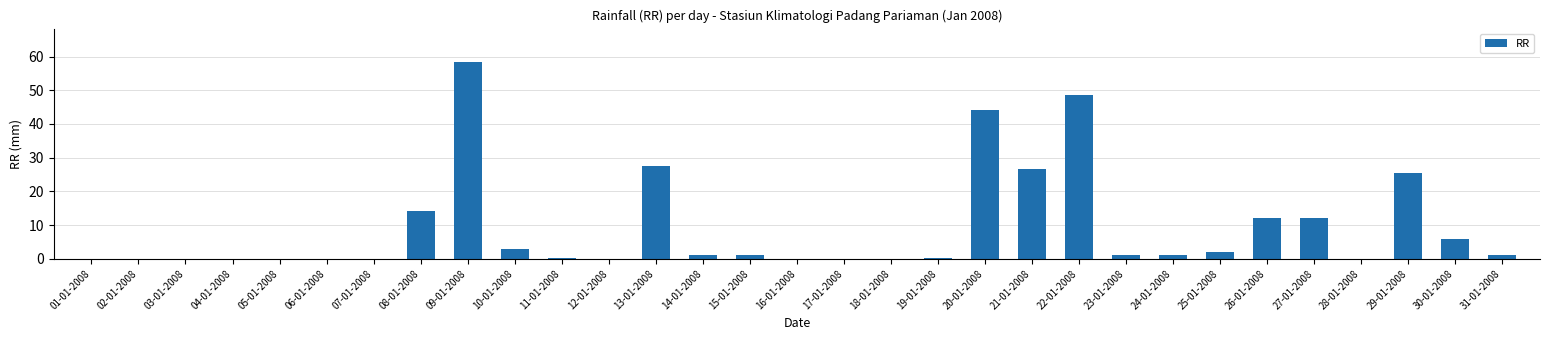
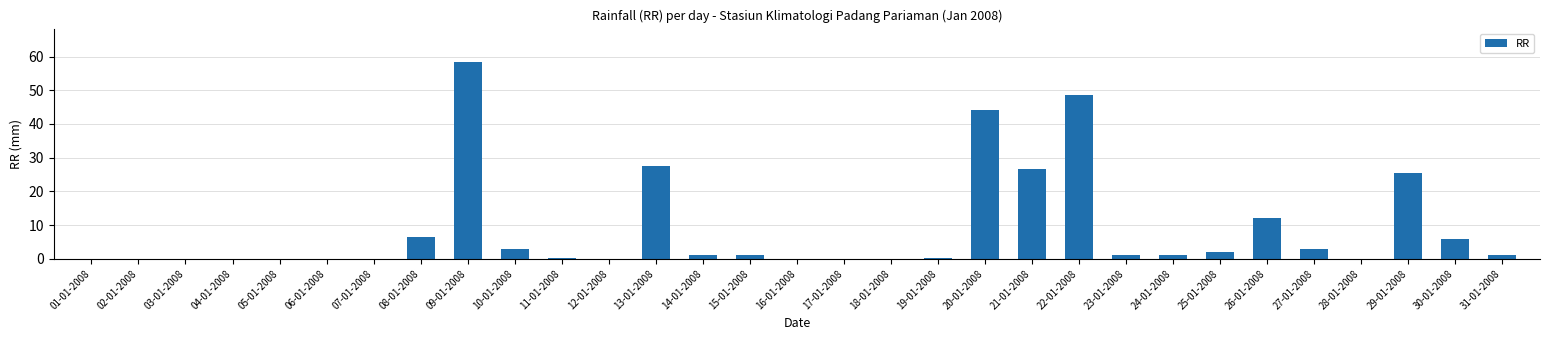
  {
    "01-01-2008": 0,
    "02-01-2008": 0,
    "03-01-2008": 0,
    "04-01-2008": 0,
    "05-01-2008": 0,
    "06-01-2008": 0,
    "07-01-2008": 0,
-   "08-01-2008": 14,
+   "08-01-2008": 6,
    "09-01-2008": 59,
    "10-01-2008": 3,
    "12-01-2008": 0,
    "13-01-2008": 28,
    "14-01-2008": 1,
    "15-01-2008": 1,
    "16-01-2008": 0,
    "17-01-2008": 0,
    "18-01-2008": 0,
    "20-01-2008": 44,
    "21-01-2008": 27,
    "22-01-2008": 49,
    "23-01-2008": 1,
    "24-01-2008": 1,
    "25-01-2008": 2,
    "26-01-2008": 12,
-   "27-01-2008": 12,
+   "27-01-2008": 3,
    "28-01-2008": 0,
    "29-01-2008": 26,
    "30-01-2008": 6,
    "31-01-2008": 1
  }
